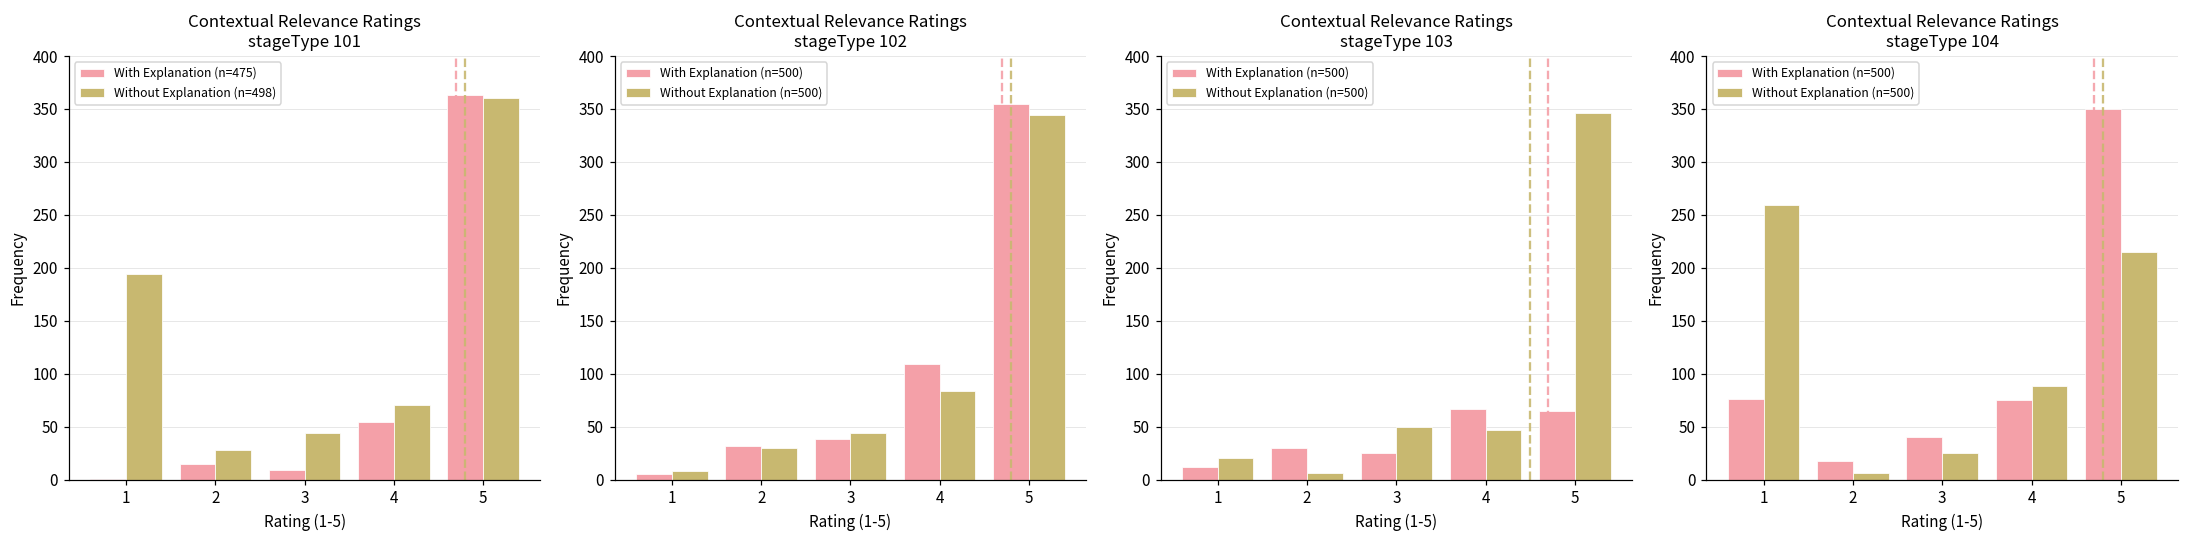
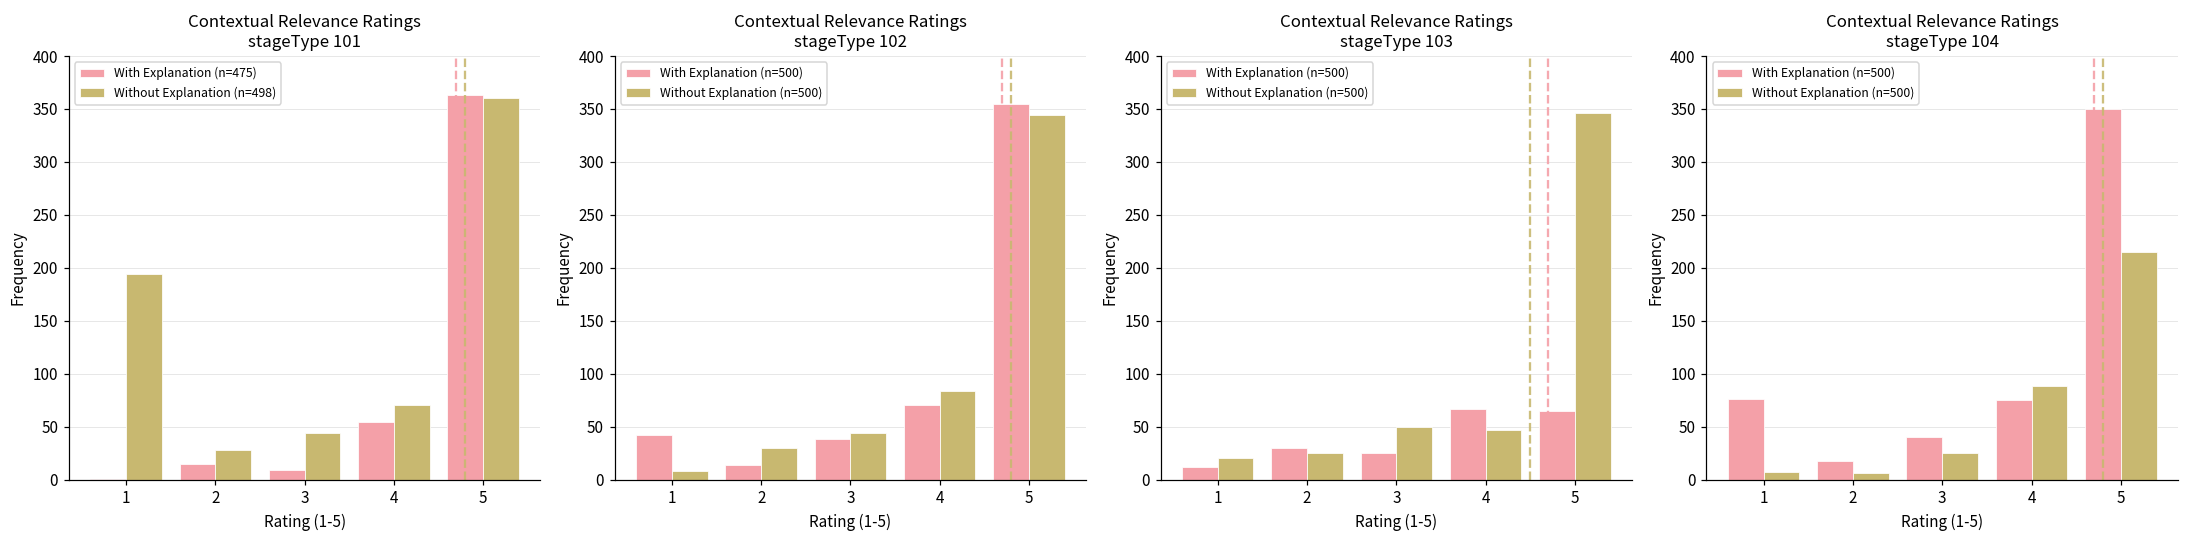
  {
    "Contextual Relevance Ratings stageType 101": {
      "With Explanation (n=475)": {
        "2": 20,
        "3": 10,
        "4": 50,
        "5": 360
      },
      "Without Explanation (n=498)": {
        "1": 190,
        "2": 30,
        "3": 40,
        "4": 70,
        "5": 360
      }
    },
    "Contextual Relevance Ratings stageType 102": {
      "With Explanation (n=500)": {
-       "1": 10,
-       "2": 30,
+       "1": 40,
+       "2": 10,
        "3": 40,
-       "4": 110,
+       "4": 70,
        "5": 360
      },
      "Without Explanation (n=500)": {
        "1": 10,
        "2": 30,
        "3": 40,
        "4": 80,
        "5": 340
      }
    },
    "Contextual Relevance Ratings stageType 103": {
      "With Explanation (n=500)": {
        "1": 10,
        "2": 30,
        "3": 30,
        "4": 70,
        "5": 70
      },
      "Without Explanation (n=500)": {
        "1": 20,
-       "2": 10,
+       "2": 30,
        "3": 50,
        "4": 50,
        "5": 350
      }
    },
    "Contextual Relevance Ratings stageType 104": {
      "With Explanation (n=500)": {
        "1": 80,
        "2": 20,
        "3": 40,
        "4": 80,
        "5": 350
      },
      "Without Explanation (n=500)": {
-       "1": 260,
+       "1": 10,
        "2": 10,
        "3": 30,
        "4": 90,
        "5": 220
      }
    }
  }
